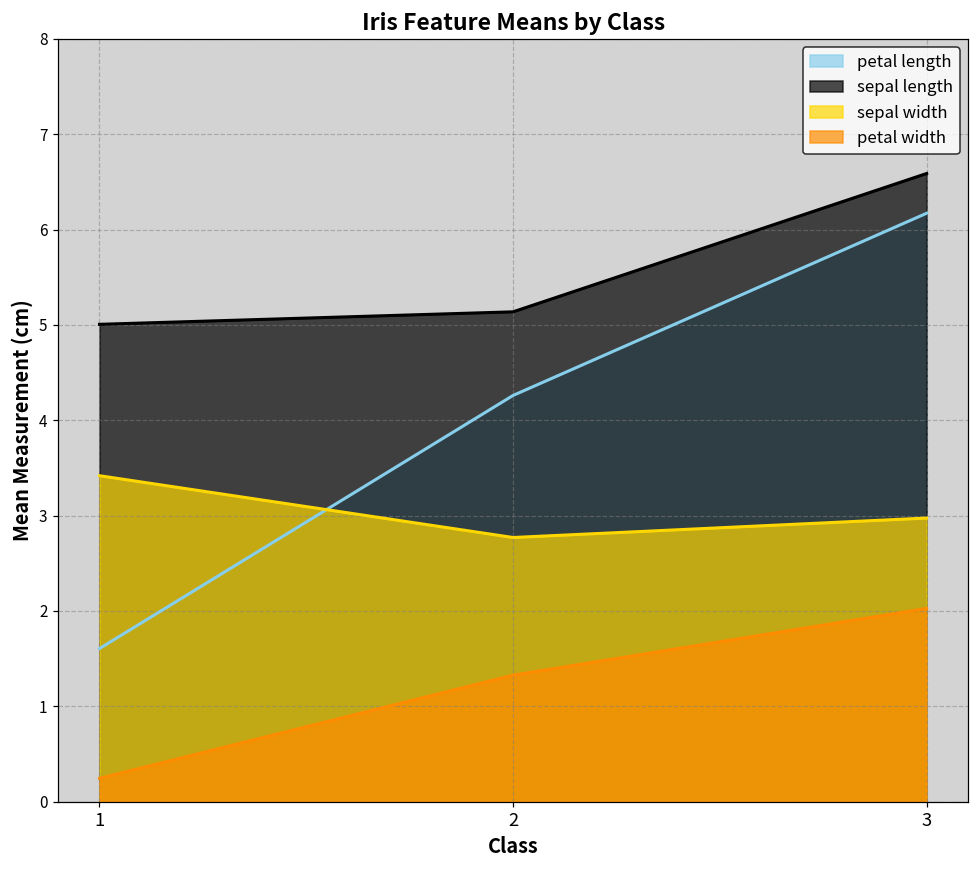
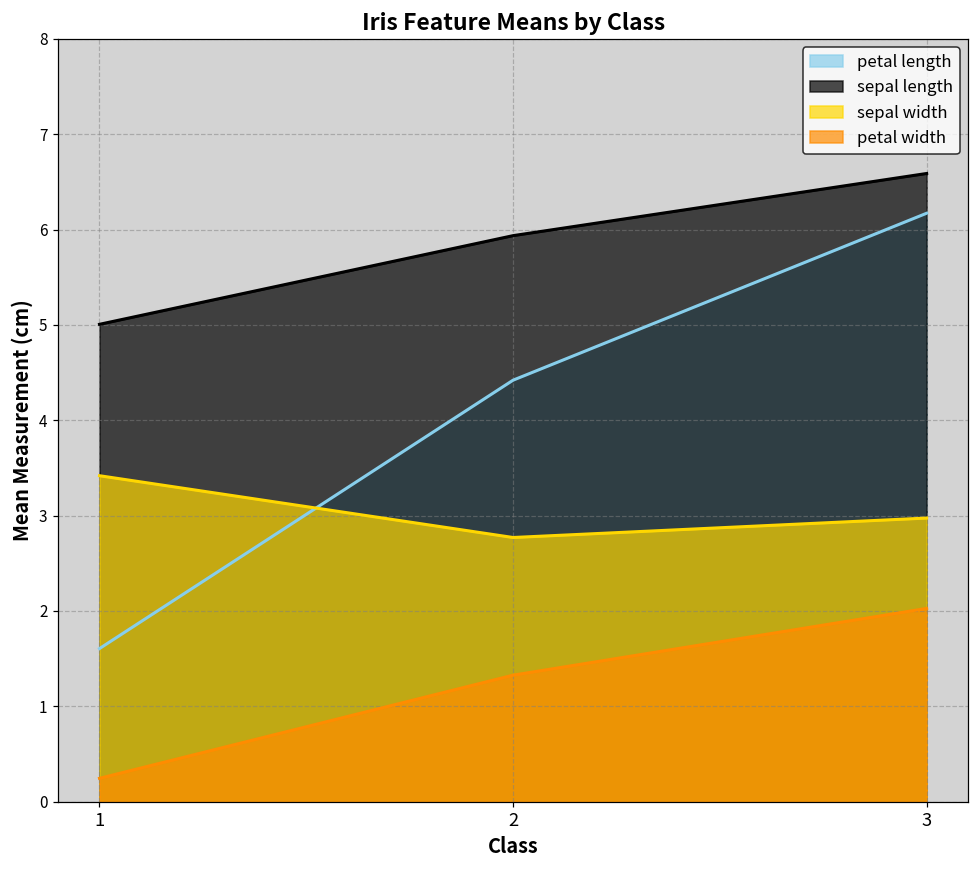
  {
    "petal length": {
      "1": 1.6,
-     "2": 4.3,
+     "2": 4.4,
      "3": 6.2
    },
    "sepal length": {
      "1": 5.0,
-     "2": 5.1,
+     "2": 5.9,
      "3": 6.6
    },
    "sepal width": {
      "1": 3.4,
      "2": 2.8,
      "3": 3.0
    },
    "petal width": {
      "1": 0.2,
      "2": 1.3,
      "3": 2.0
    }
  }
